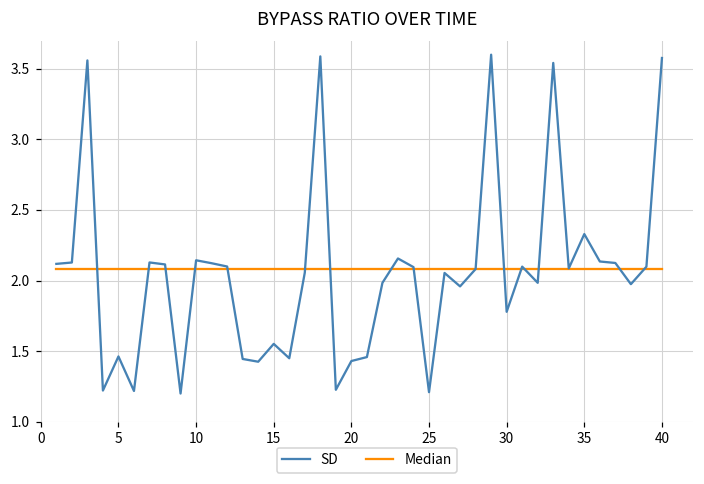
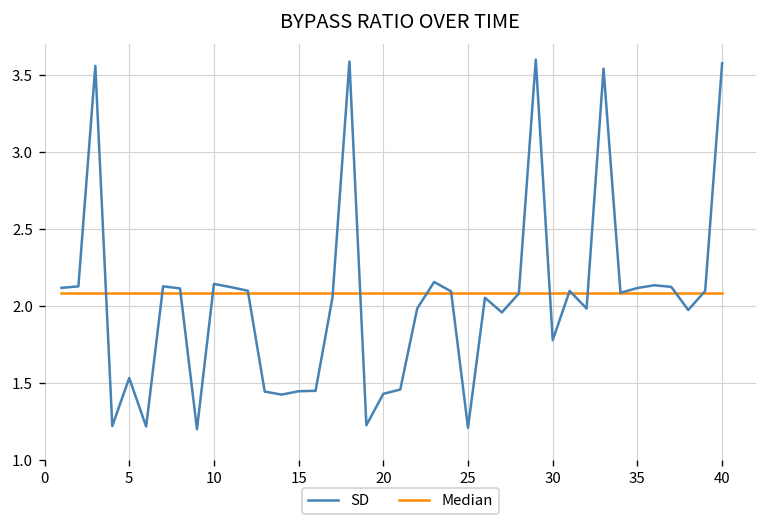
  {
    "SD": {
-     "5": 1.46,
+     "5": 1.53,
      "10": 2.14,
-     "15": 1.55,
+     "15": 1.45,
      "20": 1.43,
      "25": 1.21,
      "30": 1.78,
-     "35": 2.33,
+     "35": 2.12,
      "40": 3.58
    },
    "Median": {
      "5": 2.08,
      "10": 2.08,
      "15": 2.08,
      "20": 2.08,
      "25": 2.08,
      "30": 2.08,
      "35": 2.08,
      "40": 2.08
    }
  }
